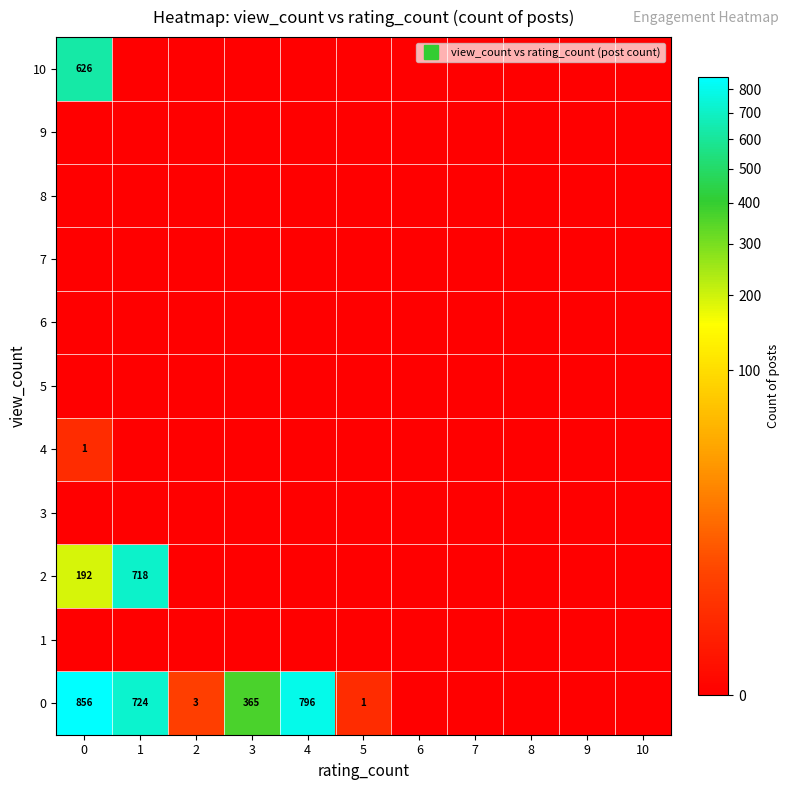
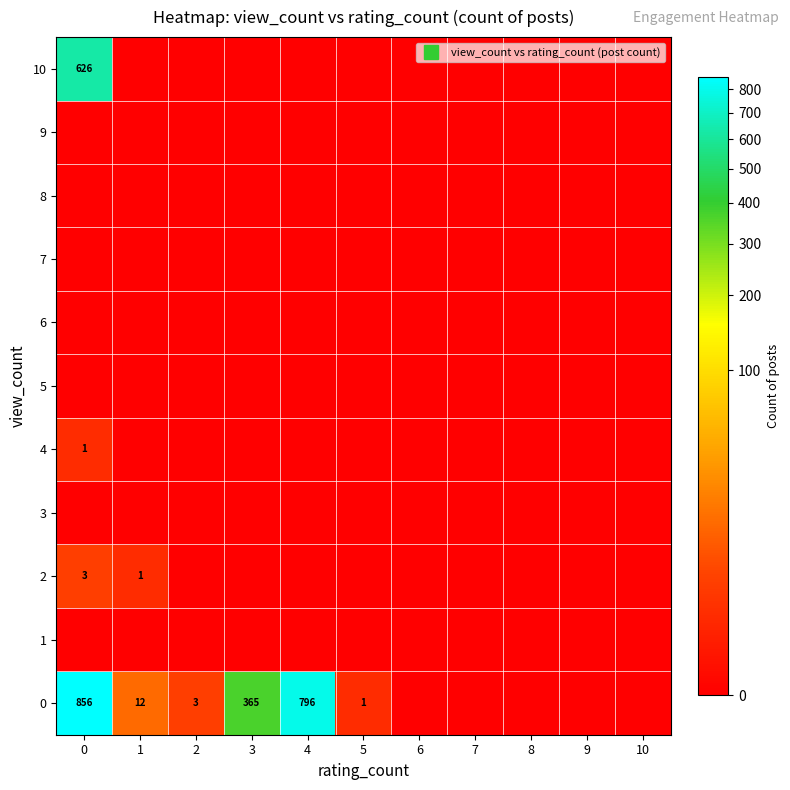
  {
    "10": {
      "0": 626
    },
    "4": {
      "0": 1
    },
    "2": {
-     "0": 192,
-     "1": 718
+     "0": 3,
+     "1": 1
    },
    "0": {
      "0": 856,
-     "1": 724,
+     "1": 12,
      "2": 3,
      "3": 365,
      "4": 796,
      "5": 1
    }
  }
